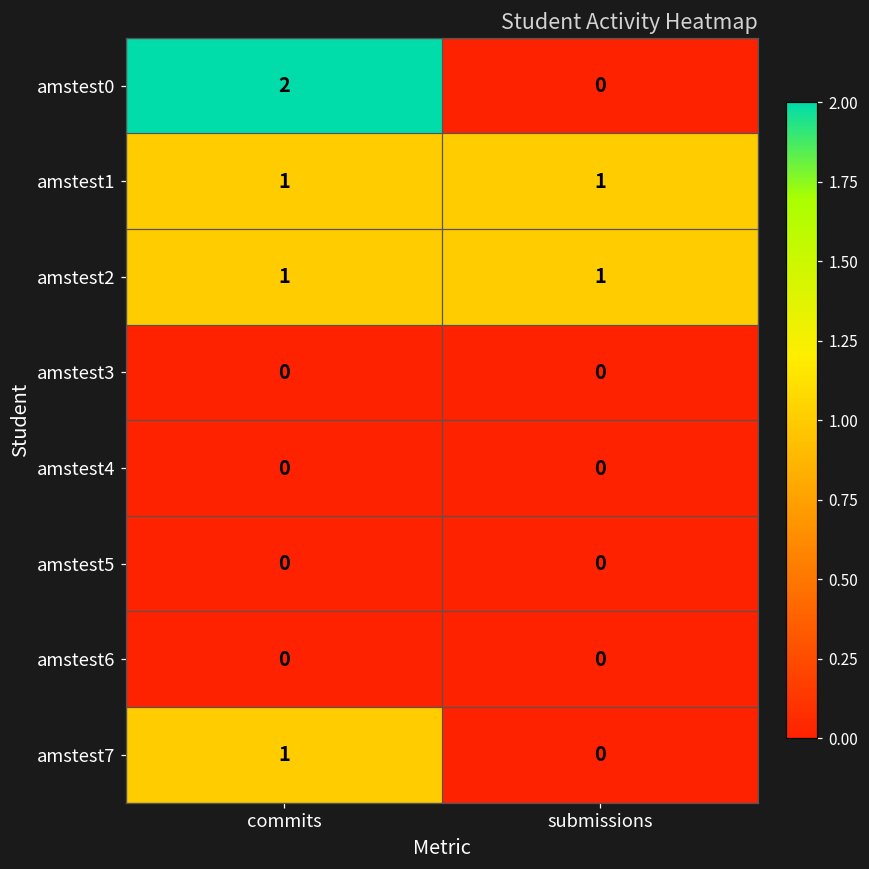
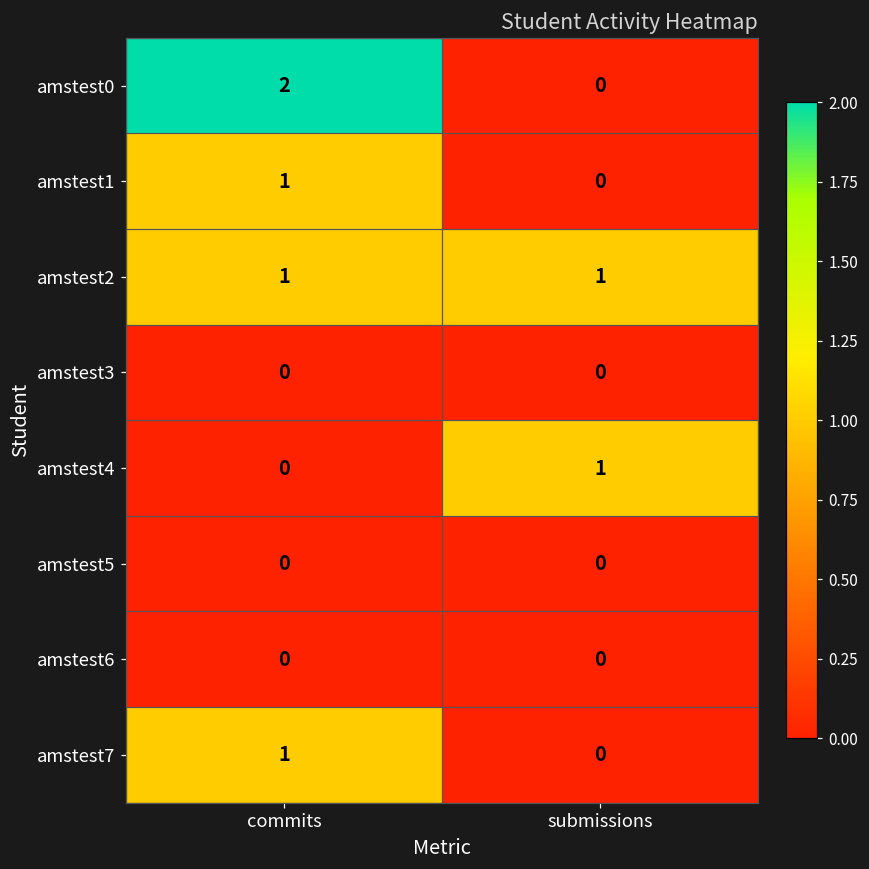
  {
    "amstest0": {
      "commits": 2,
      "submissions": 0
    },
    "amstest1": {
      "commits": 1,
-     "submissions": 1
+     "submissions": 0
    },
    "amstest2": {
      "commits": 1,
      "submissions": 1
    },
    "amstest3": {
      "commits": 0,
      "submissions": 0
    },
    "amstest4": {
      "commits": 0,
-     "submissions": 0
+     "submissions": 1
    },
    "amstest5": {
      "commits": 0,
      "submissions": 0
    },
    "amstest6": {
      "commits": 0,
      "submissions": 0
    },
    "amstest7": {
      "commits": 1,
      "submissions": 0
    }
  }
